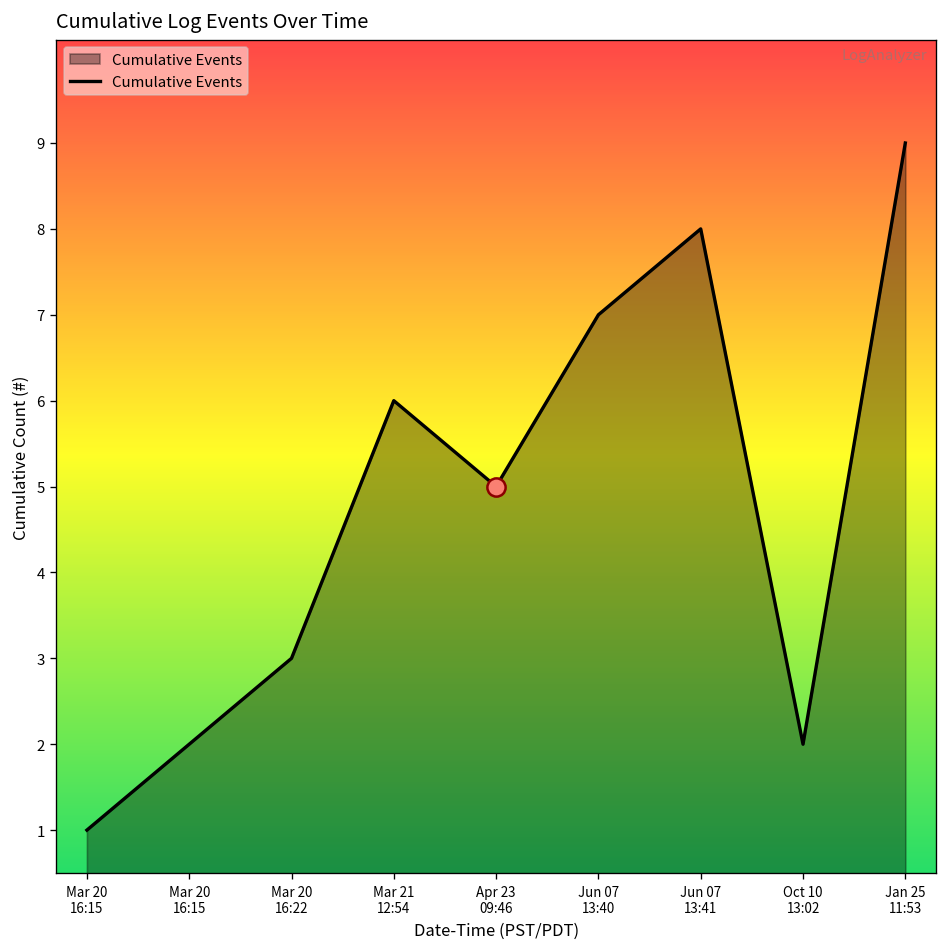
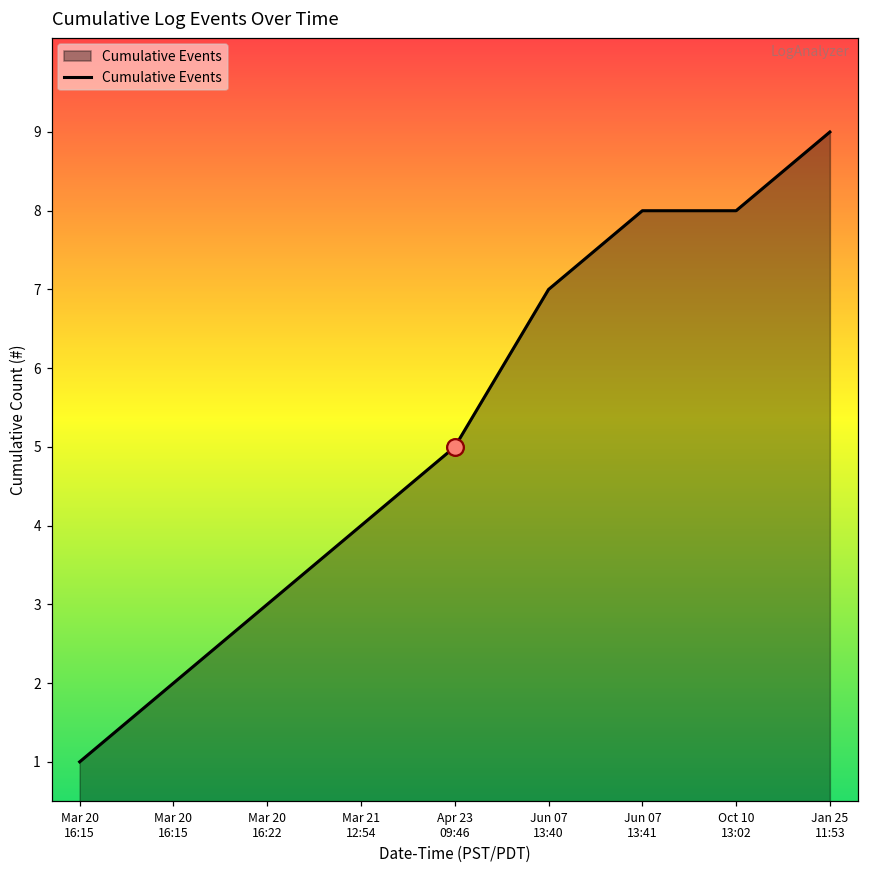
  {
    "Cumulative Events": {
      "Mar 20 16:22": 3,
-     "Mar 21 12:54": 6,
+     "Mar 21 12:54": 4,
      "Jun 07 13:40": 7,
      "Jun 07 13:41": 8,
-     "Oct 10 13:02": 2,
+     "Oct 10 13:02": 8,
      "Jan 25 11:53": 9
    }
  }
